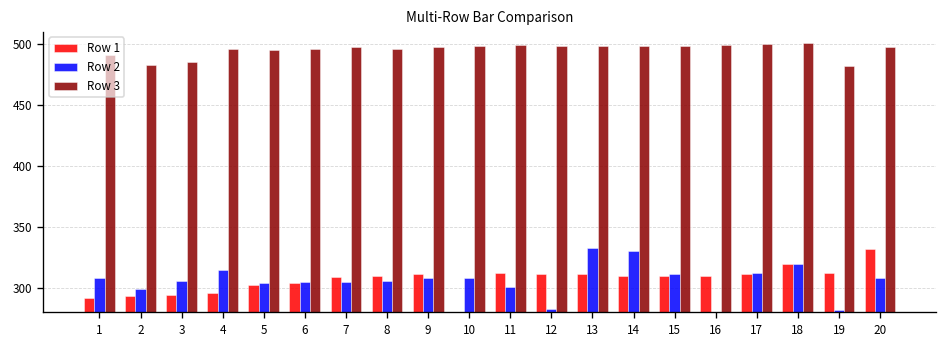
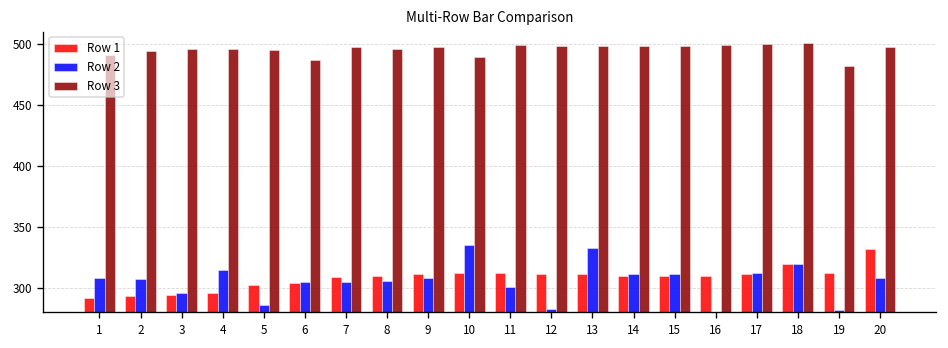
  {
    "Row 1": {
      "1": 292,
      "2": 293,
      "3": 294,
      "4": 296,
      "5": 302,
      "6": 304,
      "7": 309,
      "8": 310,
      "9": 311,
-     "10": 279,
+     "10": 312,
      "11": 312,
      "12": 311,
      "13": 311,
      "14": 310,
      "15": 310,
      "16": 310,
      "17": 311,
      "18": 320,
      "19": 312,
      "20": 332
    },
    "Row 2": {
      "1": 308,
-     "2": 299,
-     "3": 306,
+     "2": 307,
+     "3": 296,
      "4": 315,
-     "5": 304,
+     "5": 286,
      "6": 305,
      "7": 305,
      "8": 306,
      "9": 308,
-     "10": 308,
+     "10": 335,
      "11": 301,
      "12": 283,
      "13": 333,
-     "14": 330,
+     "14": 311,
      "15": 311,
      "16": 278,
      "17": 312,
      "18": 320,
      "19": 282,
      "20": 308
    },
    "Row 3": {
-     "2": 483,
-     "3": 485,
+     "2": 494,
+     "3": 496,
      "4": 496,
      "5": 495,
-     "6": 496,
+     "6": 487,
      "7": 497,
      "8": 496,
      "9": 497,
-     "10": 498,
+     "10": 489,
      "11": 499,
      "12": 498,
      "13": 498,
      "14": 498,
      "15": 498,
      "16": 499,
      "17": 500,
      "18": 501,
      "19": 482,
      "20": 497
    }
  }
